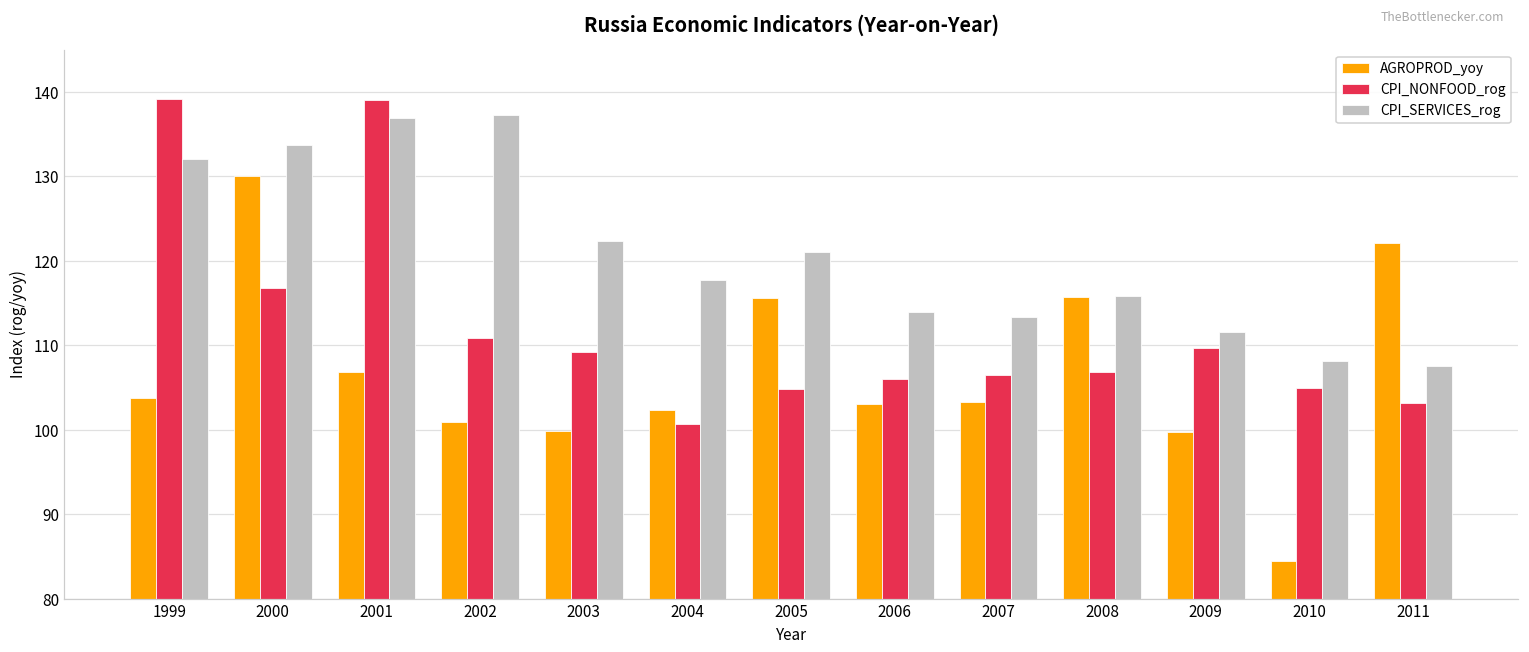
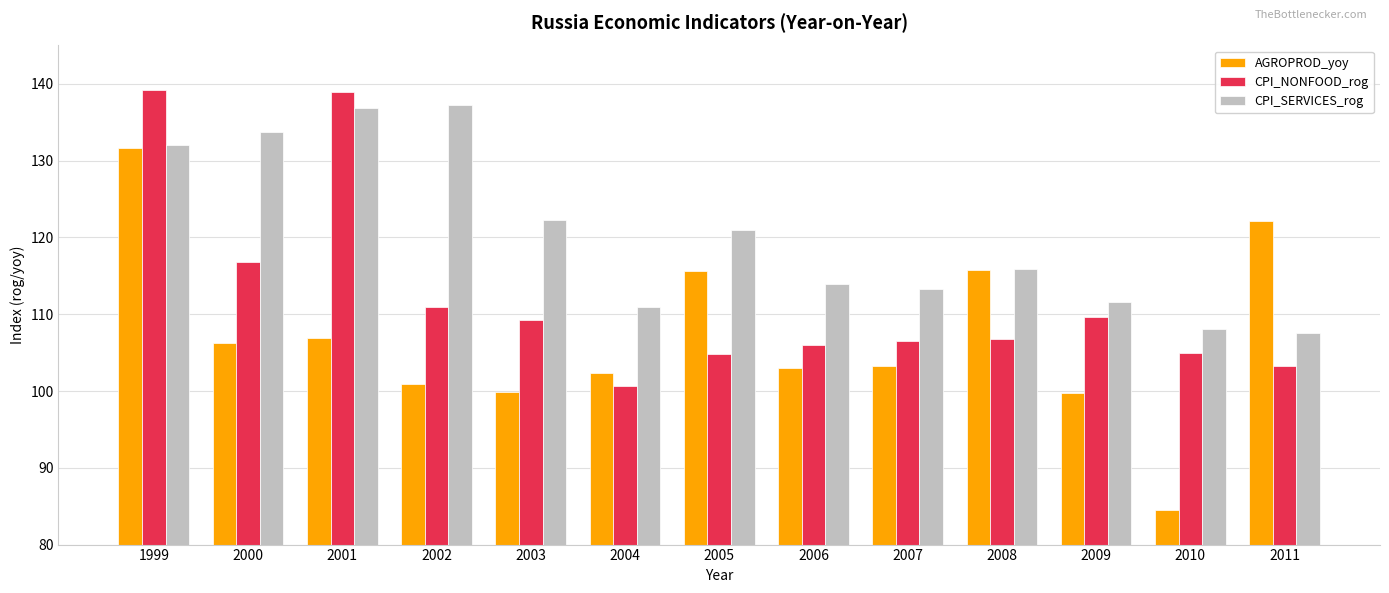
  {
    "AGROPROD_yoy": {
-     "1999": 104,
-     "2000": 130,
+     "1999": 132,
+     "2000": 106,
      "2001": 107,
      "2002": 101,
      "2003": 100,
      "2004": 102,
      "2005": 116,
      "2006": 103,
      "2007": 103,
      "2008": 116,
      "2009": 100,
      "2010": 85,
      "2011": 122
    },
    "CPI_NONFOOD_rog": {
      "1999": 139,
      "2000": 117,
      "2001": 139,
      "2002": 111,
      "2003": 109,
      "2004": 101,
      "2005": 105,
      "2006": 106,
      "2007": 107,
      "2008": 107,
      "2009": 110,
      "2010": 105,
      "2011": 103
    },
    "CPI_SERVICES_rog": {
      "1999": 132,
      "2000": 134,
      "2001": 137,
      "2002": 137,
      "2003": 122,
-     "2004": 118,
+     "2004": 111,
      "2005": 121,
      "2006": 114,
      "2007": 113,
      "2008": 116,
      "2009": 112,
      "2010": 108,
      "2011": 108
    }
  }
